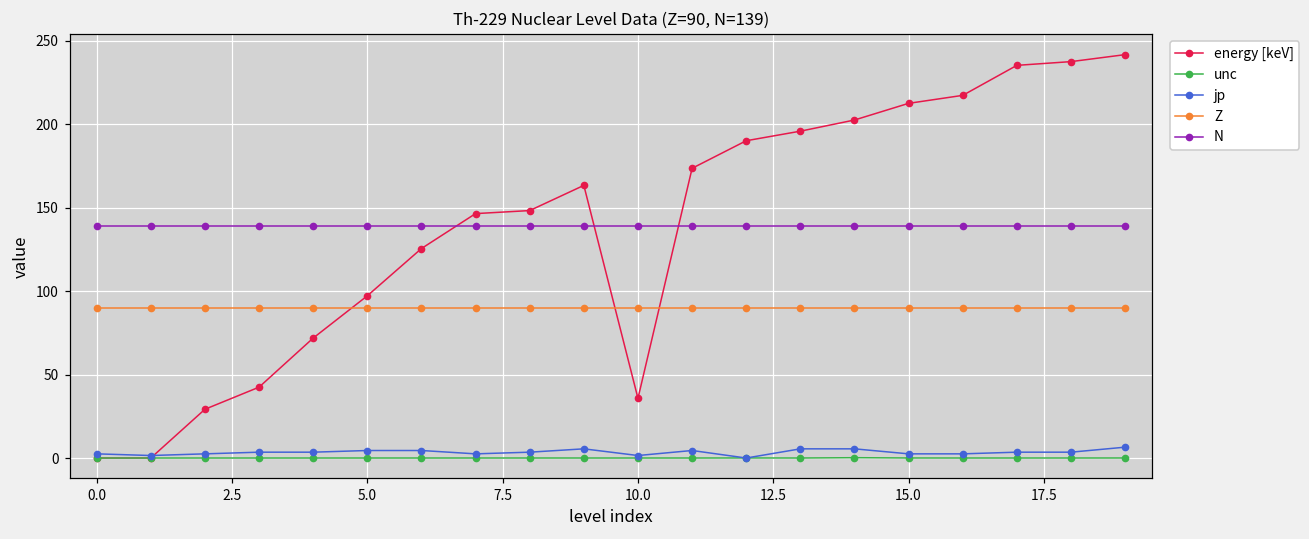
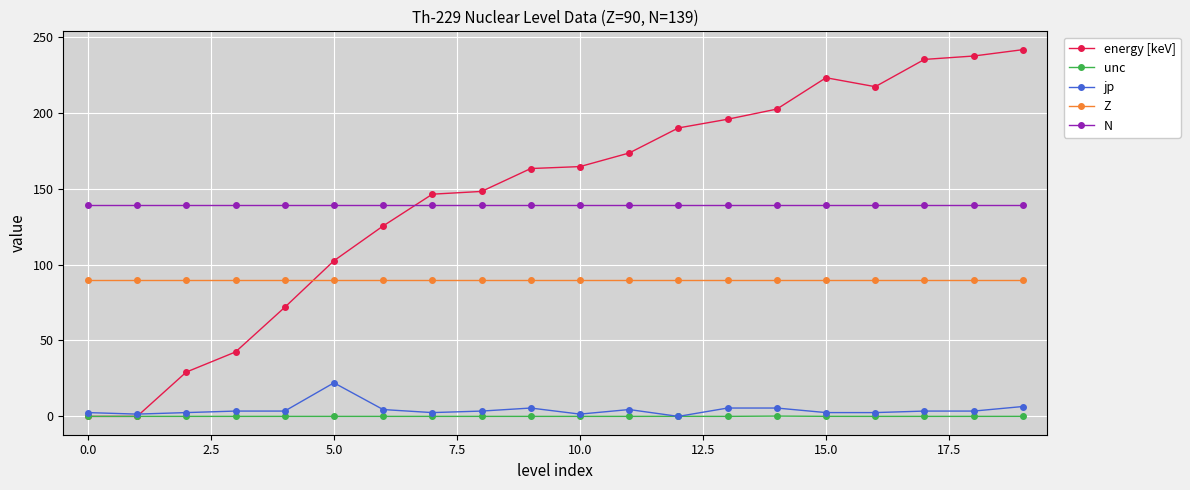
  {
    "energy [keV]": {
-     "5.0": 97,
-     "10.0": 36,
-     "15.0": 212
+     "5.0": 103,
+     "10.0": 165,
+     "15.0": 223
    },
    "unc": {
      "5.0": 0,
      "15.0": 0
    },
    "jp": {
      "0.0": 3,
-     "5.0": 5,
+     "5.0": 22,
      "15.0": 3
    },
    "Z": {
      "0.0": 90,
      "5.0": 90,
      "10.0": 90,
      "15.0": 90
    },
    "N": {
      "0.0": 139,
      "5.0": 139,
      "10.0": 139,
      "15.0": 139
    }
  }
